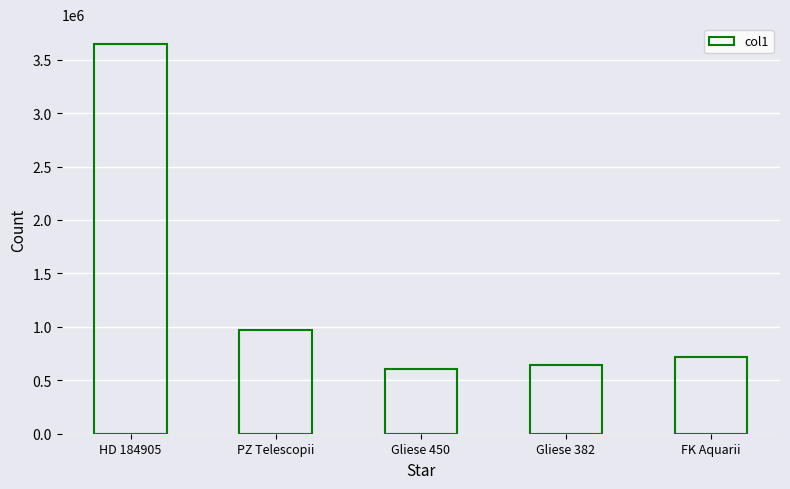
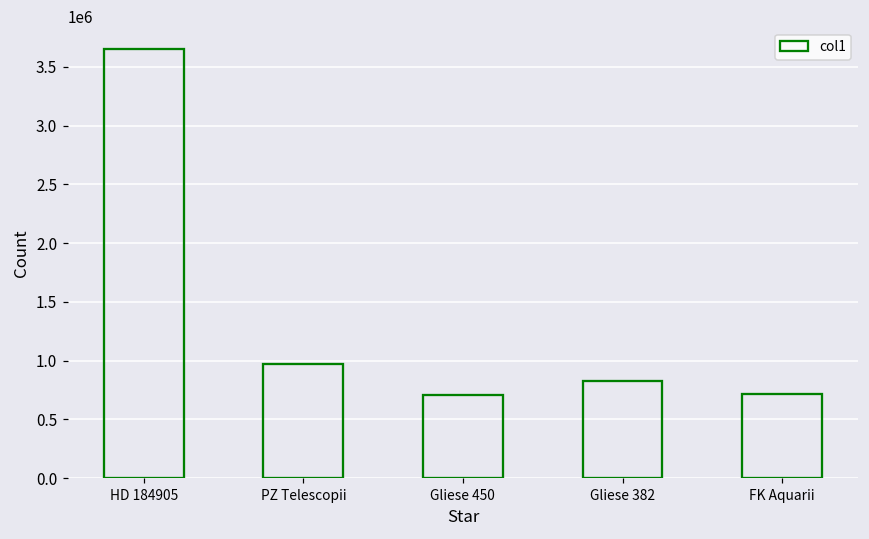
  {
    "HD 184905": 3650000,
    "PZ Telescopii": 970000,
-   "Gliese 450": 600000,
-   "Gliese 382": 640000,
+   "Gliese 450": 710000,
+   "Gliese 382": 830000,
    "FK Aquarii": 720000
  }
